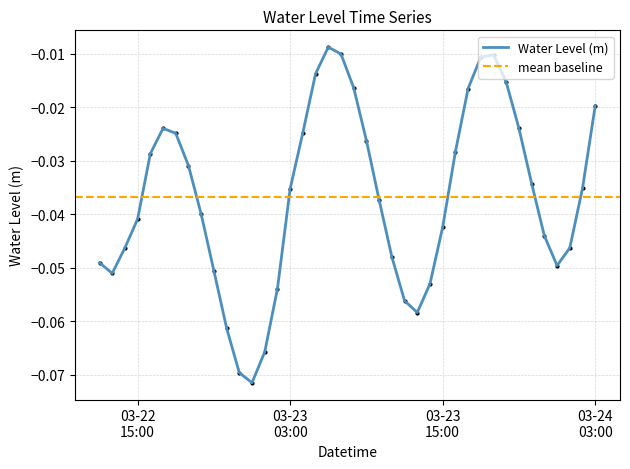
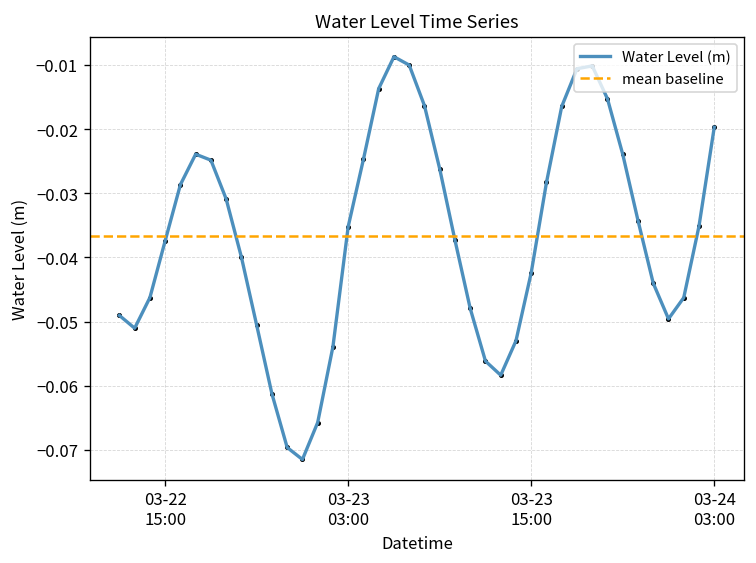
  {
-   "03-22 15:00": -0.041,
+   "03-22 15:00": -0.037,
    "03-23 03:00": -0.035,
    "03-23 15:00": -0.042,
    "03-24 03:00": -0.020
  }
